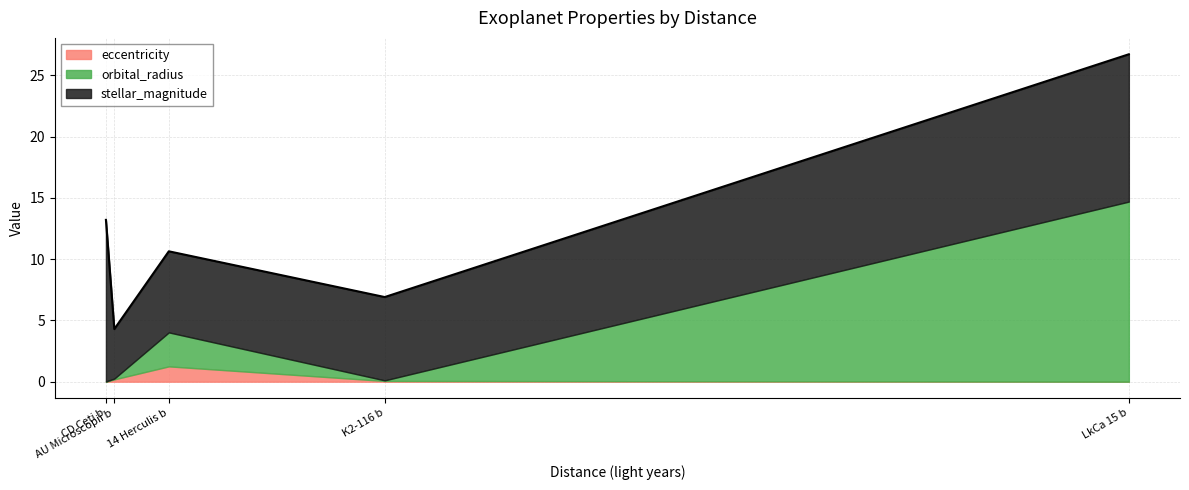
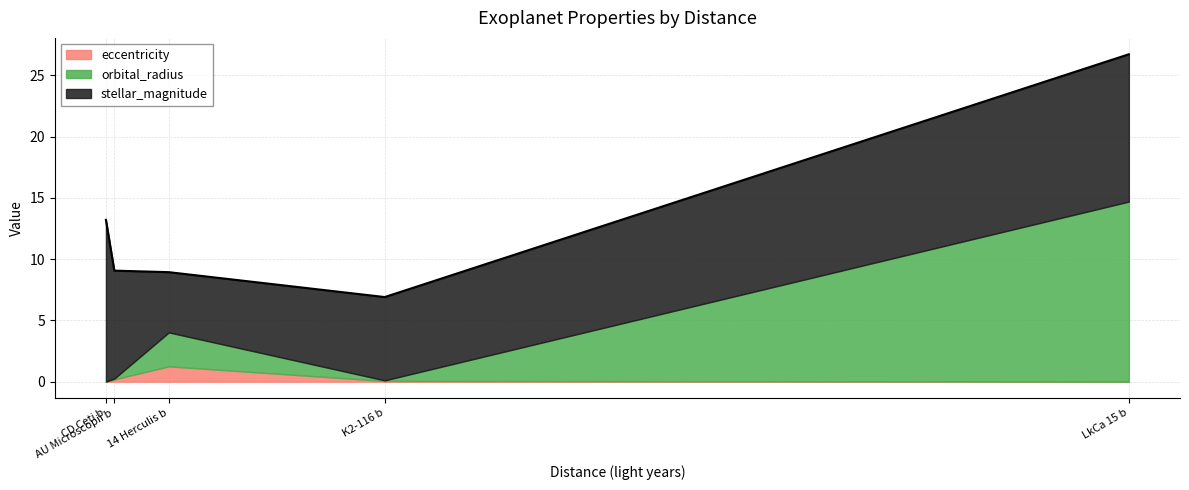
  {
    "eccentricity": {
      "14 Herculis b": 1.3,
      "LkCa 15 b": 0.0
    },
    "orbital_radius": {
      "14 Herculis b": 2.8,
      "LkCa 15 b": 14.7
    },
    "stellar_magnitude": {
      "CD Ceti b": 13.2,
-     "AU Microscopii b": 4.0,
-     "14 Herculis b": 6.6,
+     "AU Microscopii b": 8.8,
+     "14 Herculis b": 4.9,
      "K2-116 b": 6.8,
      "LkCa 15 b": 12.0
    }
  }
